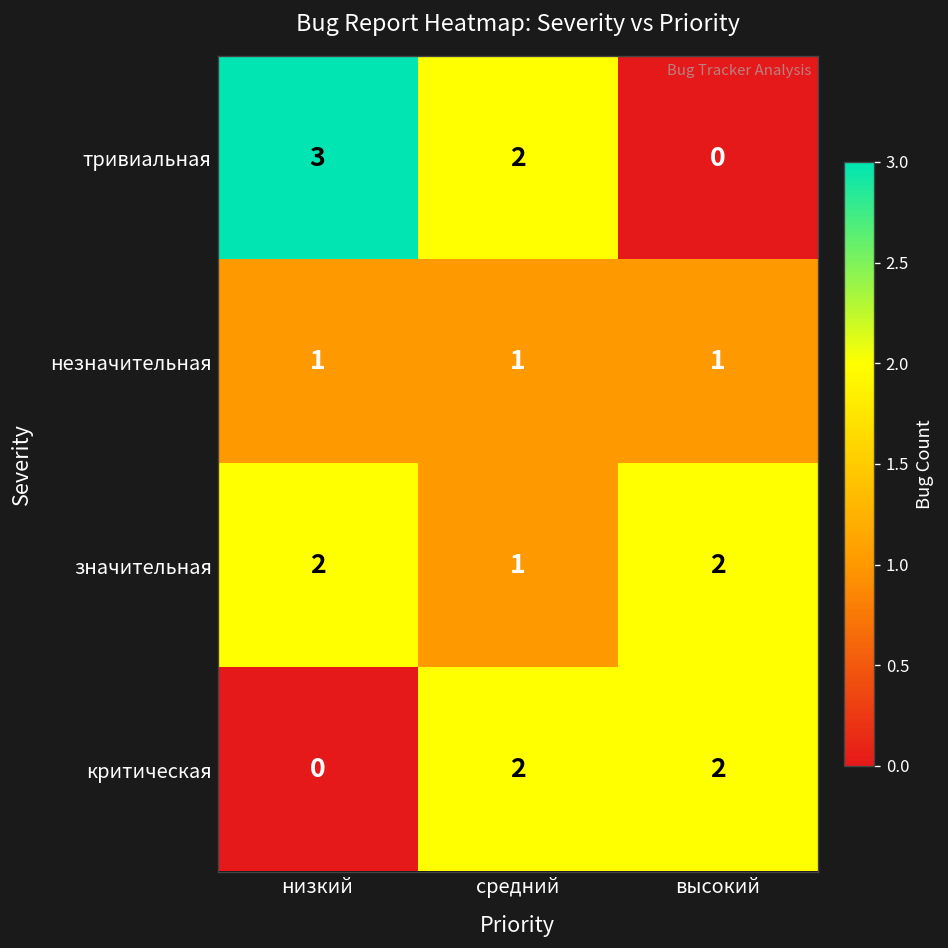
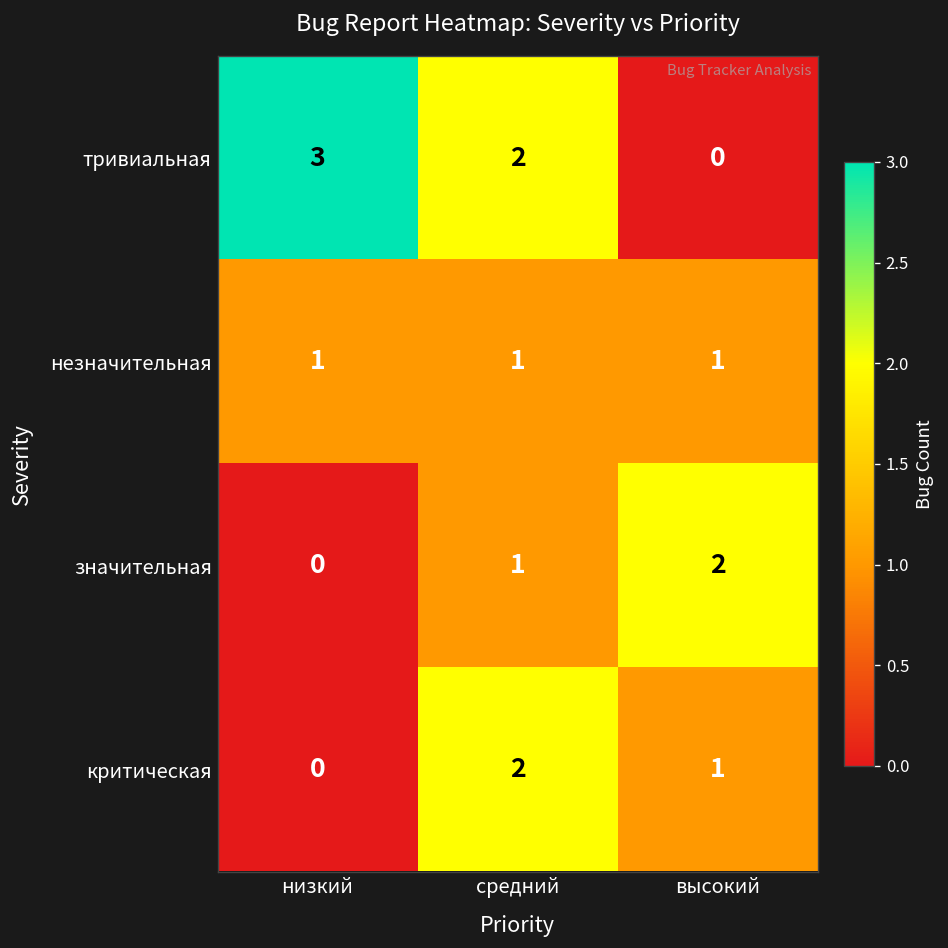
  {
    "тривиальная": {
      "низкий": 3,
      "средний": 2
    },
    "незначительная": {
      "низкий": 1,
      "средний": 1,
      "высокий": 1
    },
    "значительная": {
-     "низкий": 2,
+     "низкий": 0,
      "средний": 1,
      "высокий": 2
    },
    "критическая": {
      "низкий": 0,
      "средний": 2,
-     "высокий": 2
+     "высокий": 1
    }
  }
